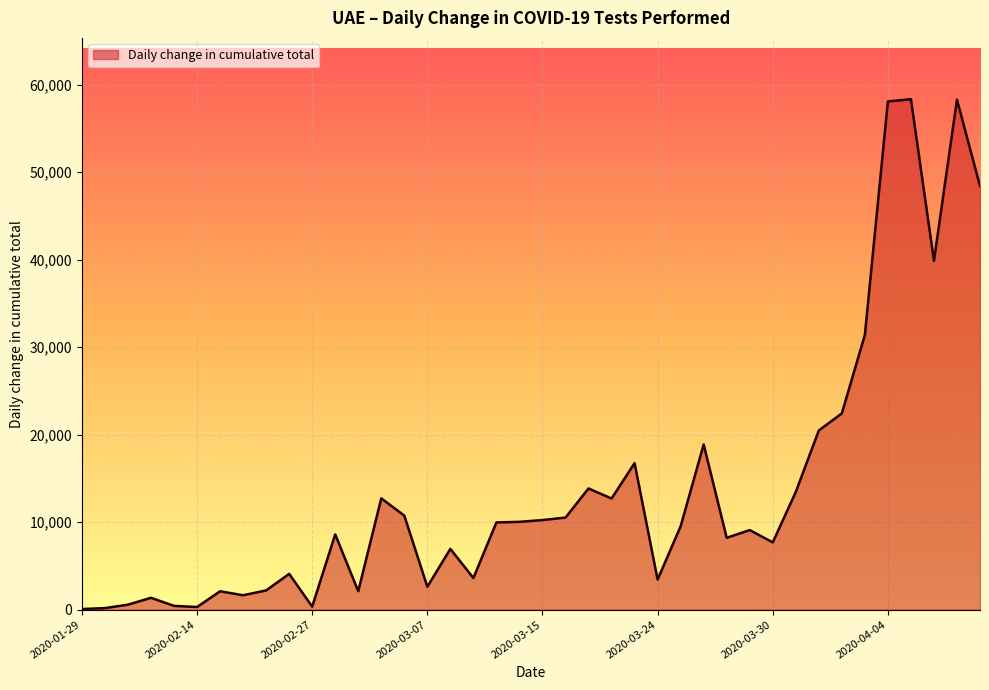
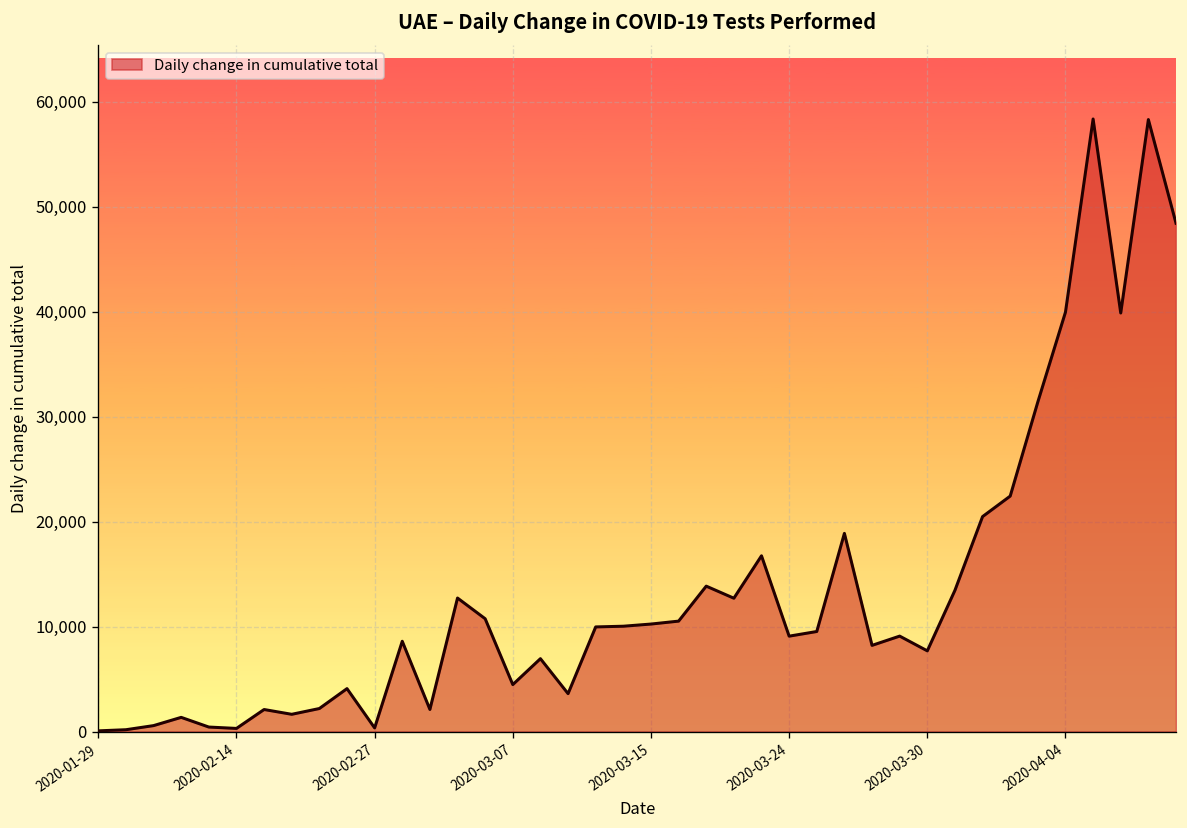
  {
    "2020-01-29": "0",
    "2020-02-14": "0",
    "2020-02-27": "0",
-   "2020-03-07": "3,000",
+   "2020-03-07": "4,000",
    "2020-03-15": "10,000",
-   "2020-03-24": "3,000",
+   "2020-03-24": "9,000",
    "2020-03-30": "8,000",
-   "2020-04-04": "58,000"
+   "2020-04-04": "40,000"
  }
